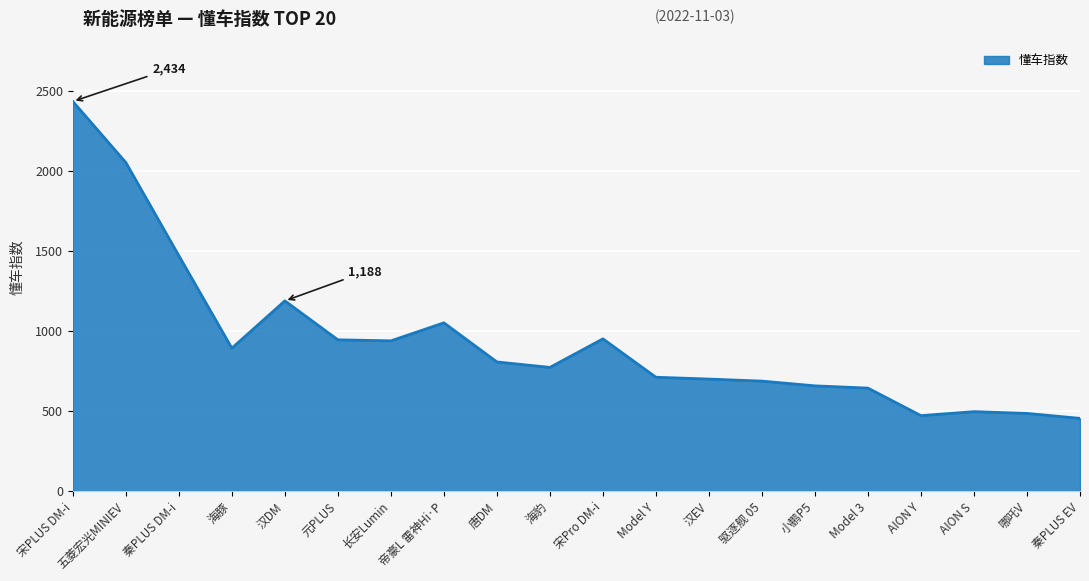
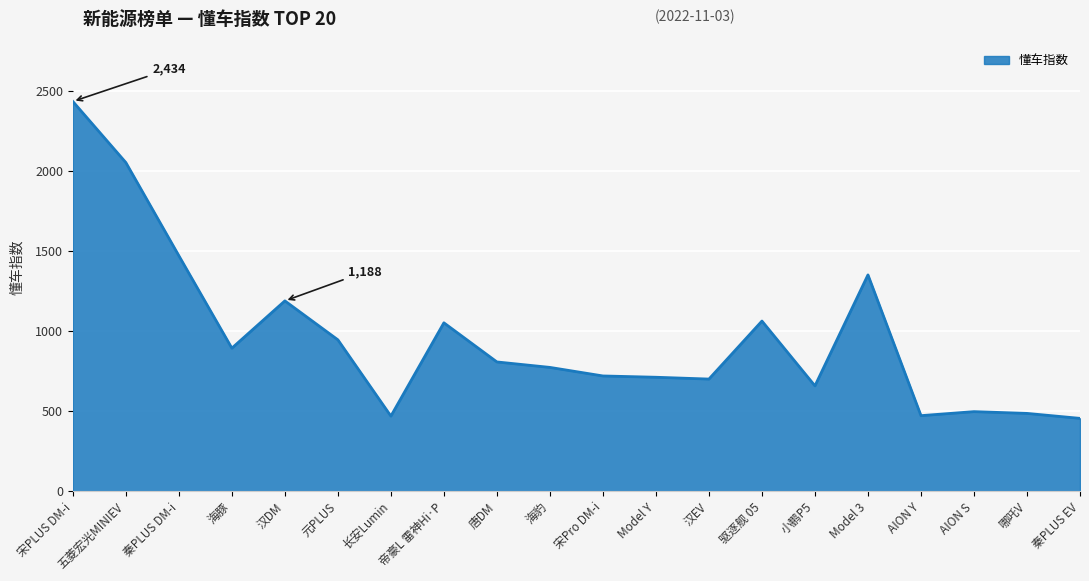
  {
    "五菱宏光MINIEV": 2050,
    "秦PLUS DM-i": 1470,
    "海豚": 890,
    "元PLUS": 950,
-   "长安Lumin": 940,
+   "长安Lumin": 470,
    "帝豪L 雷神Hi·P": 1050,
    "唐DM": 810,
    "海豹": 770,
-   "宋Pro DM-i": 950,
+   "宋Pro DM-i": 720,
    "Model Y": 710,
    "汉EV": 700,
-   "驱逐舰 05": 690,
+   "驱逐舰 05": 1060,
    "小鹏P5": 660,
-   "Model 3": 640,
+   "Model 3": 1350,
    "AION Y": 470,
    "AION S": 500,
    "哪吒V": 490,
    "秦PLUS EV": 450
  }
